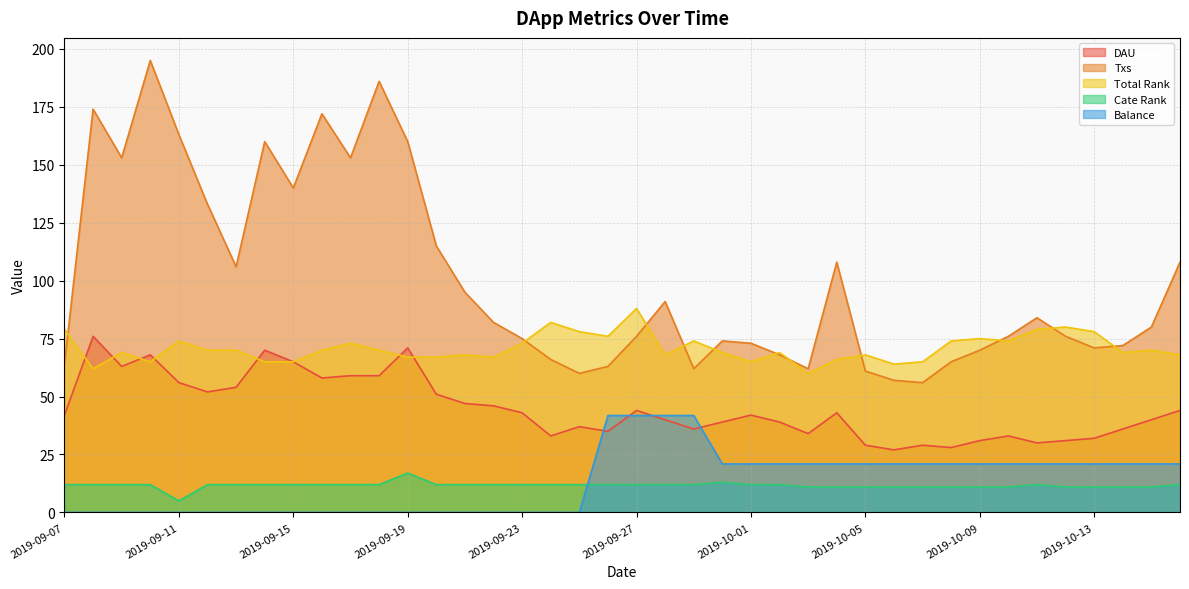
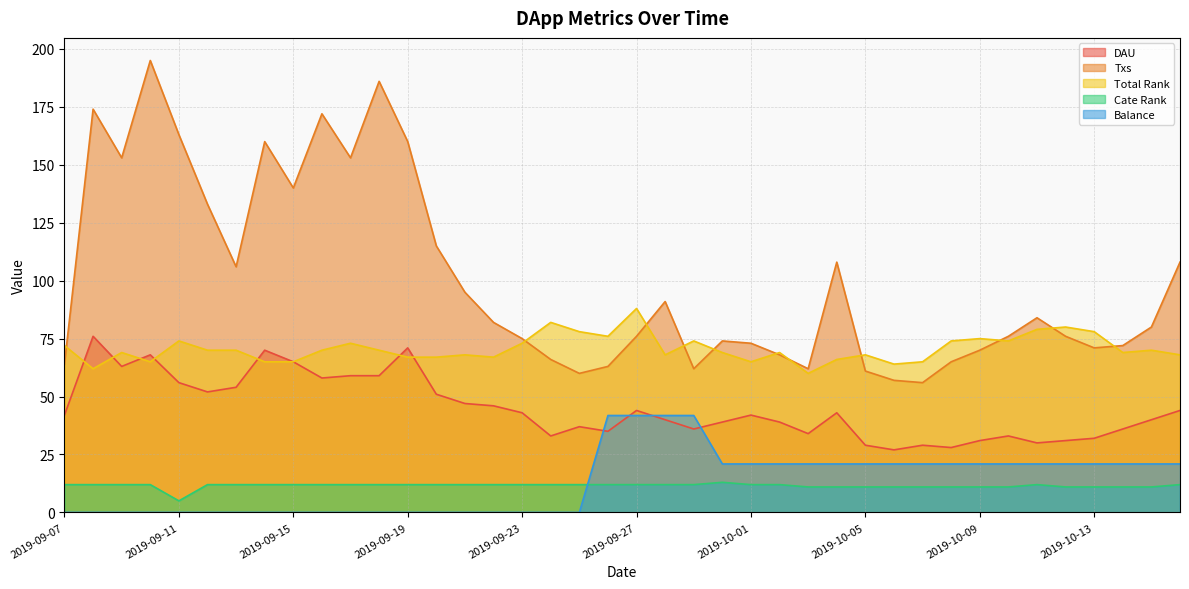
  {
    "Total Rank": {
-     "2019-09-07": 79,
+     "2019-09-07": 72,
      "2019-09-11": 74,
      "2019-09-19": 67,
      "2019-09-23": 73,
      "2019-09-27": 88,
      "2019-10-01": 65,
      "2019-10-05": 68,
      "2019-10-09": 75,
      "2019-10-13": 78
    },
    "Cate Rank": {
      "2019-09-07": 12,
      "2019-09-11": 5,
      "2019-09-15": 12,
-     "2019-09-19": 17,
+     "2019-09-19": 12,
      "2019-09-23": 12,
      "2019-09-27": 12,
      "2019-10-01": 12,
      "2019-10-05": 11,
      "2019-10-09": 11,
      "2019-10-13": 11
    },
    "Balance": {
      "2019-09-07": 0,
      "2019-09-11": 0,
      "2019-09-15": 0,
      "2019-09-19": 0,
      "2019-09-23": 0,
      "2019-09-27": 42,
      "2019-10-01": 21,
      "2019-10-05": 21,
      "2019-10-09": 21,
      "2019-10-13": 21
    }
  }
